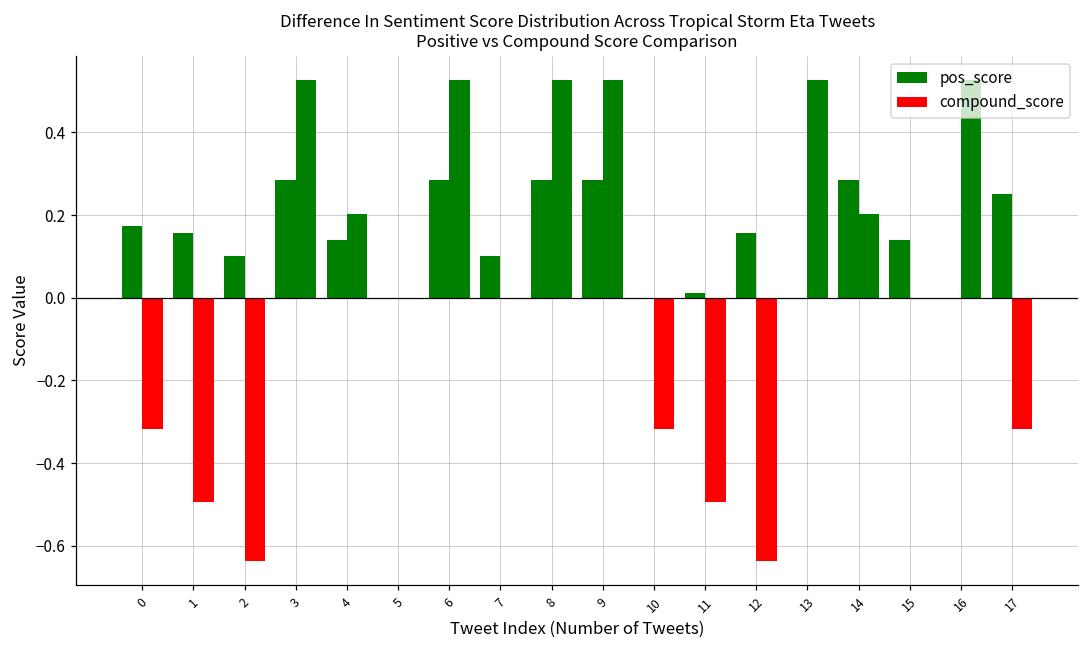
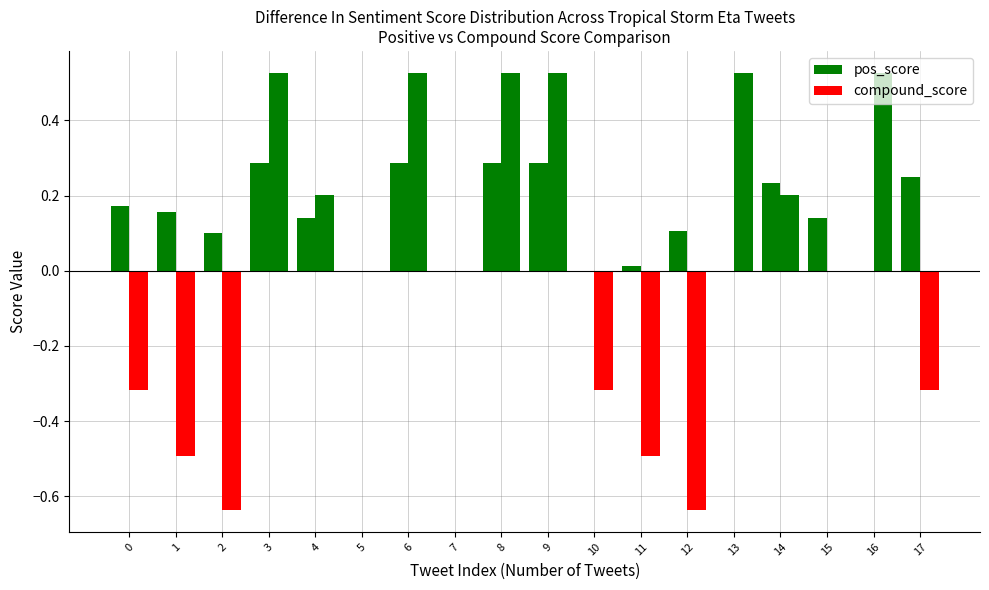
  {
    "pos_score": {
      "0": 0.17,
      "1": 0.16,
      "2": 0.10,
      "3": 0.29,
      "4": 0.14,
      "5": 0.00,
      "6": 0.29,
-     "7": 0.1,
+     "7": 0.0,
      "8": 0.29,
      "9": 0.29,
      "10": 0.00,
      "11": 0.01,
-     "12": 0.16,
+     "12": 0.11,
      "13": 0.00,
-     "14": 0.29,
+     "14": 0.23,
      "15": 0.14,
      "16": 0.00,
      "17": 0.25
    },
    "compound_score": {
      "0": -0.32,
      "1": -0.49,
      "2": -0.64,
      "3": 0.53,
      "4": 0.20,
      "5": 0.00,
      "6": 0.53,
      "7": 0.00,
      "8": 0.53,
      "9": 0.53,
      "10": -0.32,
      "11": -0.49,
      "12": -0.64,
      "13": 0.53,
      "14": 0.20,
      "15": 0.00,
      "17": -0.32
    }
  }
